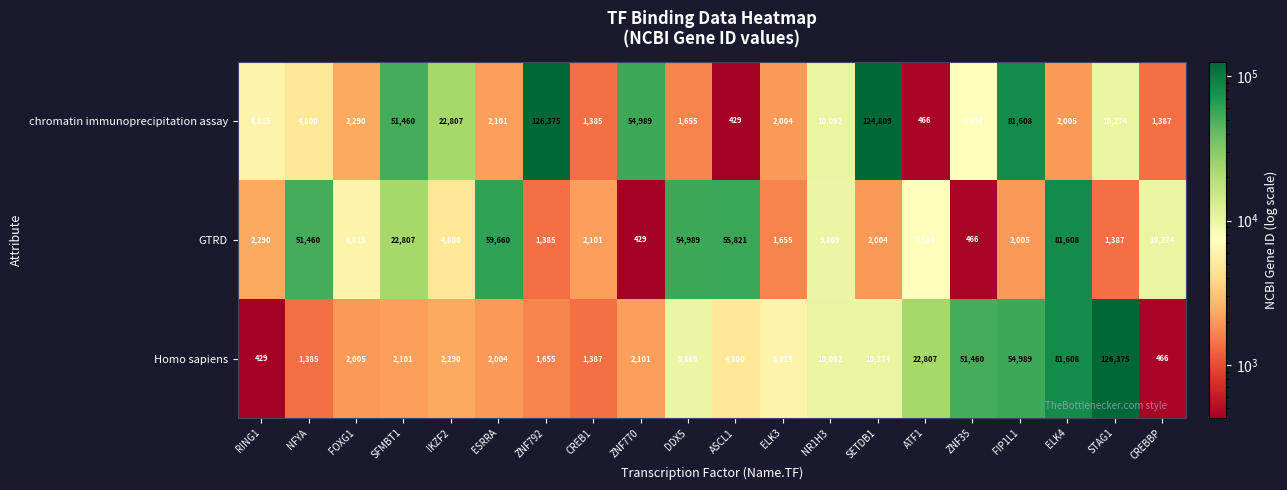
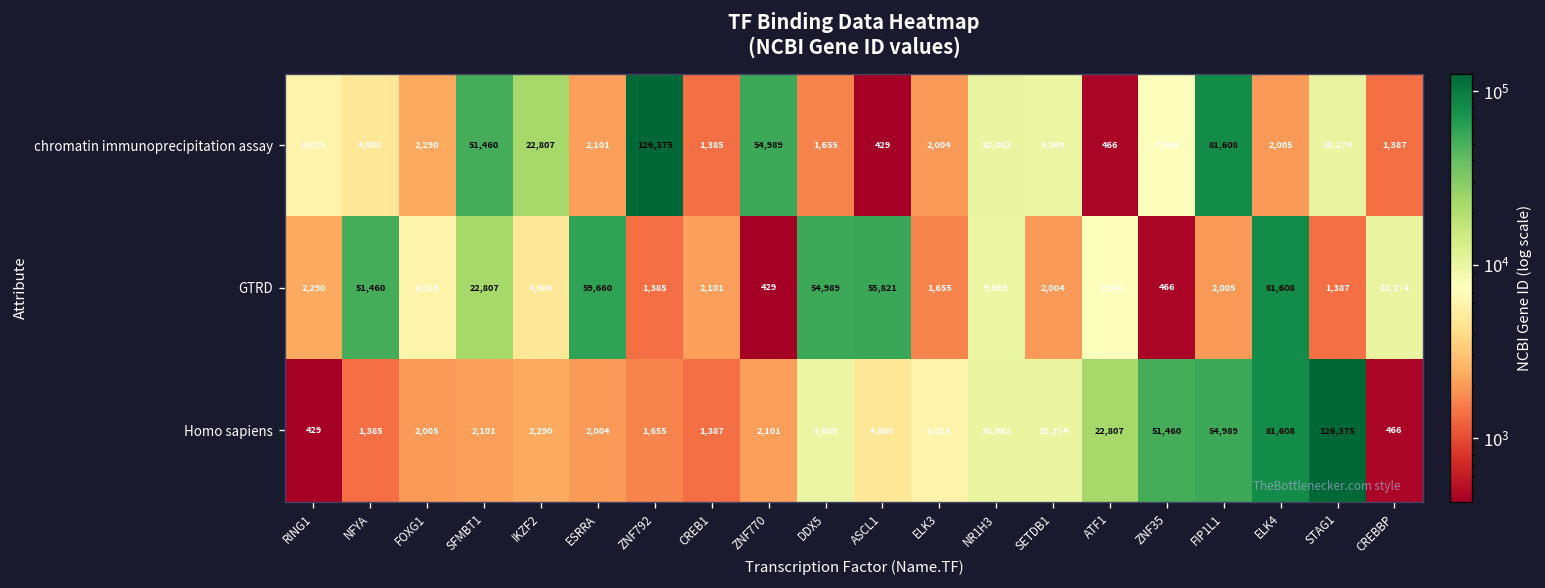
  {
    "chromatin immunoprecipitation assay": {
      "RING1": "6,015",
      "NFYA": "4,800",
      "FOXG1": "2,290",
      "SFMBT1": "51,460",
      "IKZF2": "22,807",
      "ESRRA": "2,101",
      "ZNF792": "126,375",
      "CREB1": "1,385",
      "ZNF770": "54,989",
      "DDX5": "1,655",
      "ASCL1": "429",
      "ELK3": "2,004",
      "NR1H3": "10,062",
-     "SETDB1": "124,809",
+     "SETDB1": "9,869",
      "ATF1": "466",
      "ZNF35": "7,584",
      "FIP1L1": "81,608",
      "ELK4": "2,005",
      "STAG1": "10,274",
      "CREBBP": "1,387"
    },
    "GTRD": {
      "RING1": "2,290",
      "NFYA": "51,460",
      "FOXG1": "6,015",
      "SFMBT1": "22,807",
      "IKZF2": "4,800",
      "ESRRA": "59,660",
      "ZNF792": "1,385",
      "CREB1": "2,101",
      "ZNF770": "429",
      "DDX5": "54,989",
      "ASCL1": "55,821",
      "ELK3": "1,655",
      "NR1H3": "9,869",
      "SETDB1": "2,004",
      "ATF1": "7,584",
      "ZNF35": "466",
      "FIP1L1": "2,005",
      "ELK4": "81,608",
      "STAG1": "1,387",
      "CREBBP": "10,274"
    },
    "Homo sapiens": {
      "RING1": "429",
      "NFYA": "1,385",
      "FOXG1": "2,005",
      "SFMBT1": "2,101",
      "IKZF2": "2,290",
      "ESRRA": "2,004",
      "ZNF792": "1,655",
      "CREB1": "1,387",
      "ZNF770": "2,101",
      "DDX5": "9,869",
      "ASCL1": "4,800",
      "ELK3": "6,015",
      "NR1H3": "10,062",
      "SETDB1": "10,274",
      "ATF1": "22,807",
      "ZNF35": "51,460",
      "FIP1L1": "54,989",
      "ELK4": "81,608",
      "CREBBP": "466"
    }
  }
